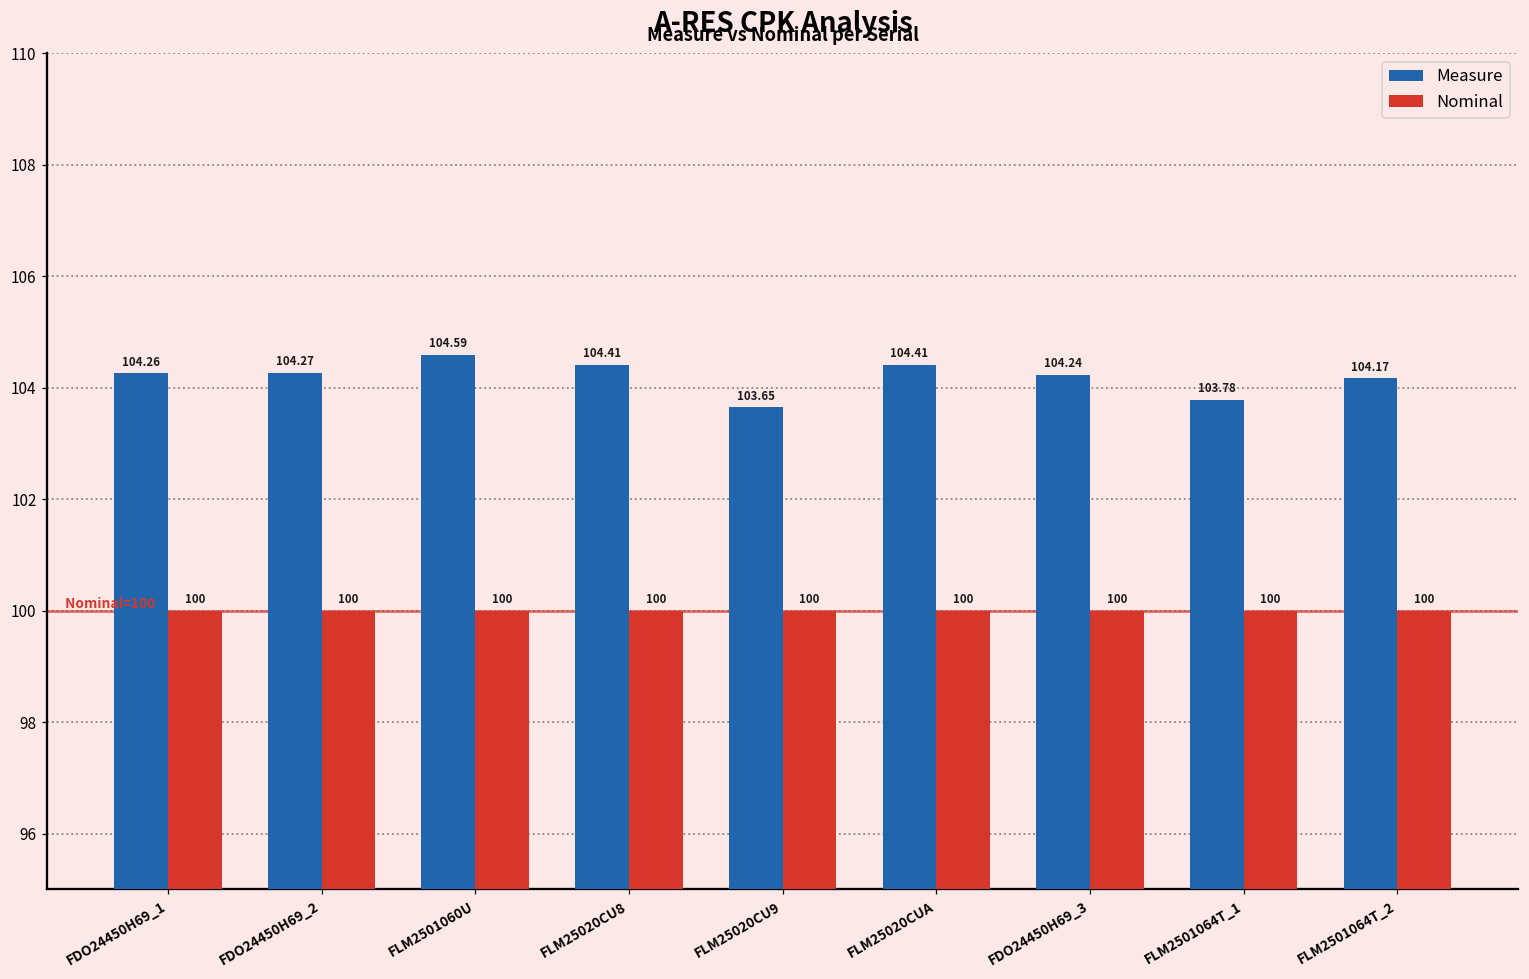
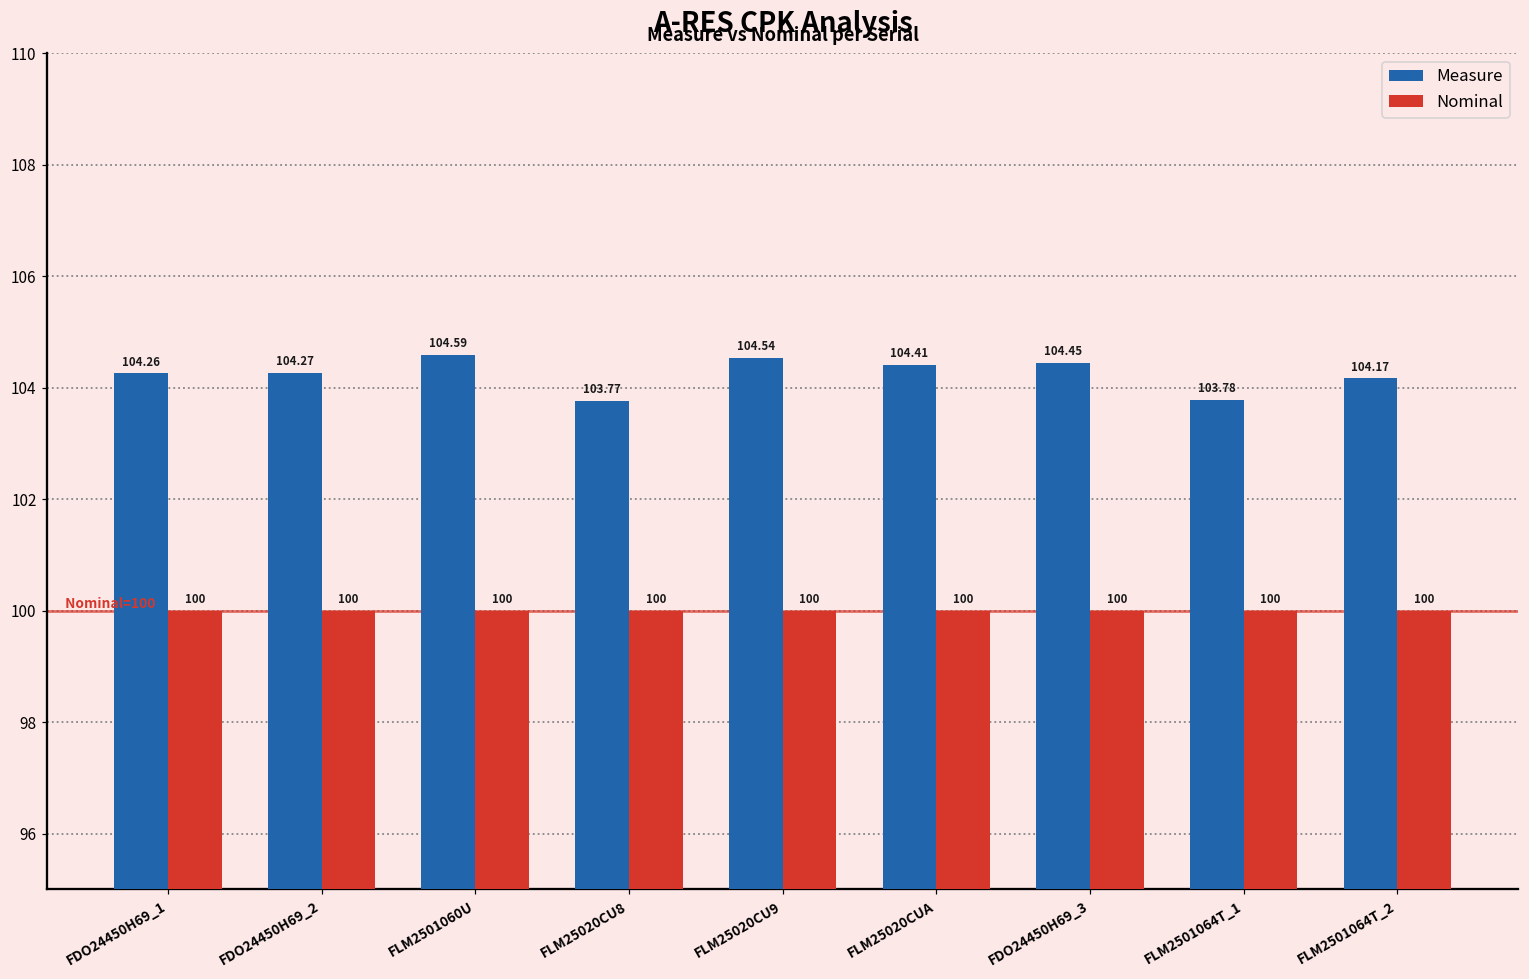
  {
    "Measure": {
      "FDO24450H69_1": 104.26,
      "FDO24450H69_2": 104.27,
      "FLM2501060U": 104.59,
-     "FLM25020CU8": 104.41,
-     "FLM25020CU9": 103.65,
+     "FLM25020CU8": 103.77,
+     "FLM25020CU9": 104.54,
      "FLM25020CUA": 104.41,
-     "FDO24450H69_3": 104.24,
+     "FDO24450H69_3": 104.45,
      "FLM2501064T_1": 103.78,
      "FLM2501064T_2": 104.17
    },
    "Nominal": {
      "FDO24450H69_1": 100,
      "FDO24450H69_2": 100,
      "FLM2501060U": 100,
      "FLM25020CU8": 100,
      "FLM25020CU9": 100,
      "FLM25020CUA": 100,
      "FDO24450H69_3": 100,
      "FLM2501064T_1": 100,
      "FLM2501064T_2": 100
    }
  }
